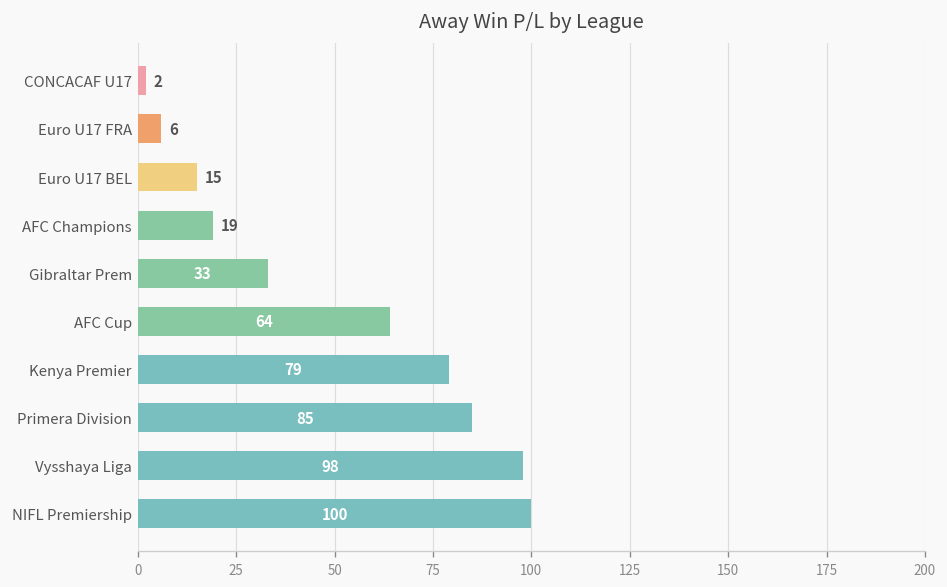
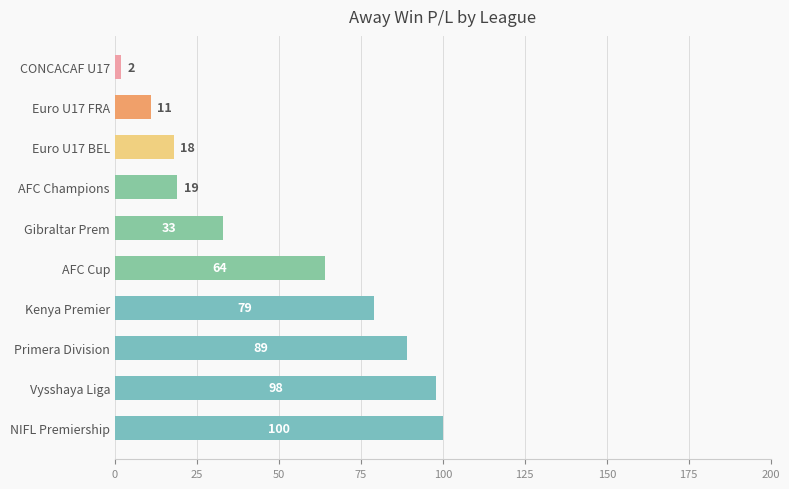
  {
    "CONCACAF U17": 2,
-   "Euro U17 FRA": 6,
-   "Euro U17 BEL": 15,
+   "Euro U17 FRA": 11,
+   "Euro U17 BEL": 18,
    "AFC Champions": 19,
    "Gibraltar Prem": 33,
    "AFC Cup": 64,
    "Kenya Premier": 79,
-   "Primera Division": 85,
+   "Primera Division": 89,
    "Vysshaya Liga": 98,
    "NIFL Premiership": 100
  }
